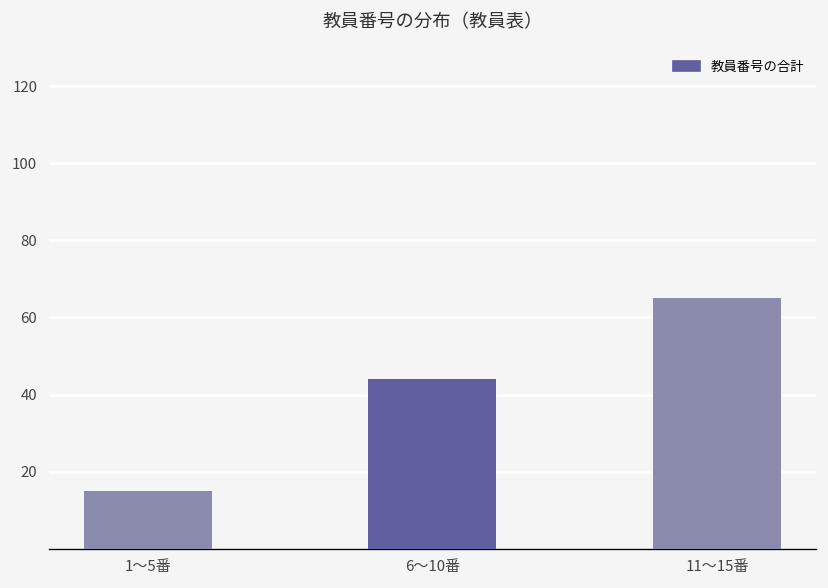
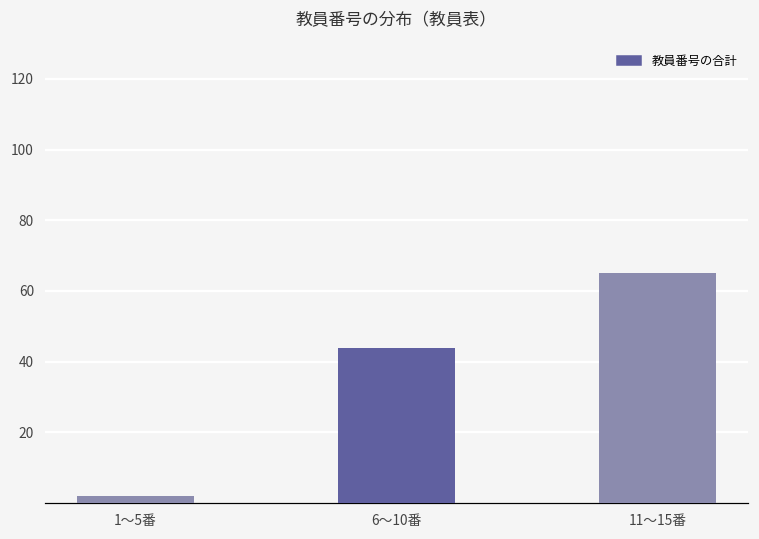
  {
-   "1〜5番": 15,
+   "1〜5番": 2,
    "6〜10番": 44,
    "11〜15番": 65
  }
